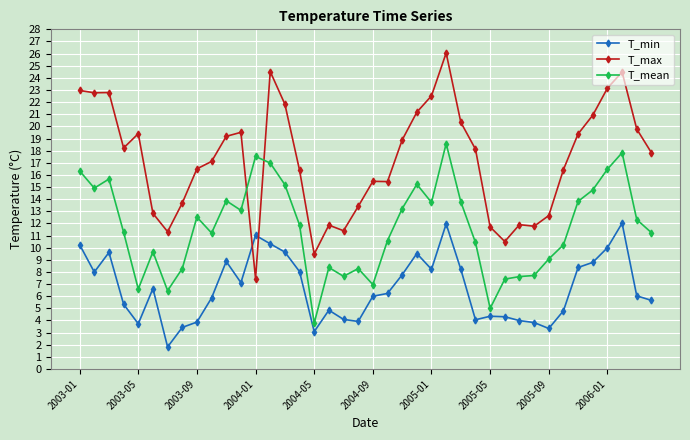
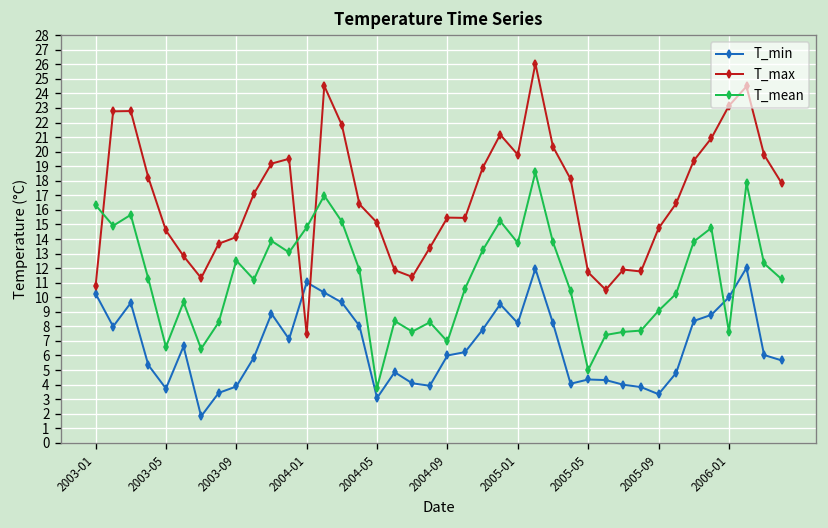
  {
    "T_min": {
      "2003-01": 10.3,
      "2003-05": 3.7,
      "2003-09": 3.9,
      "2004-01": 11.0,
      "2004-05": 3.1,
      "2004-09": 6.0,
      "2005-01": 8.2,
      "2005-05": 4.4,
      "2005-09": 3.3,
      "2006-01": 10.0
    },
    "T_max": {
-     "2003-01": 23.0,
-     "2003-05": 19.4,
-     "2003-09": 16.5,
+     "2003-01": 10.7,
+     "2003-05": 14.6,
+     "2003-09": 14.1,
      "2004-01": 7.5,
-     "2004-05": 9.5,
+     "2004-05": 15.1,
      "2004-09": 15.5,
-     "2005-01": 22.5,
+     "2005-01": 19.8,
      "2005-05": 11.7,
-     "2005-09": 12.7,
+     "2005-09": 14.7,
      "2006-01": 23.2
    },
    "T_mean": {
      "2003-01": 16.3,
      "2003-05": 6.6,
      "2003-09": 12.5,
-     "2004-01": 17.5,
+     "2004-01": 14.8,
      "2004-05": 3.8,
      "2004-09": 7.0,
      "2005-01": 13.7,
      "2005-05": 5.0,
      "2005-09": 9.1,
-     "2006-01": 16.5
+     "2006-01": 7.6
    }
  }
